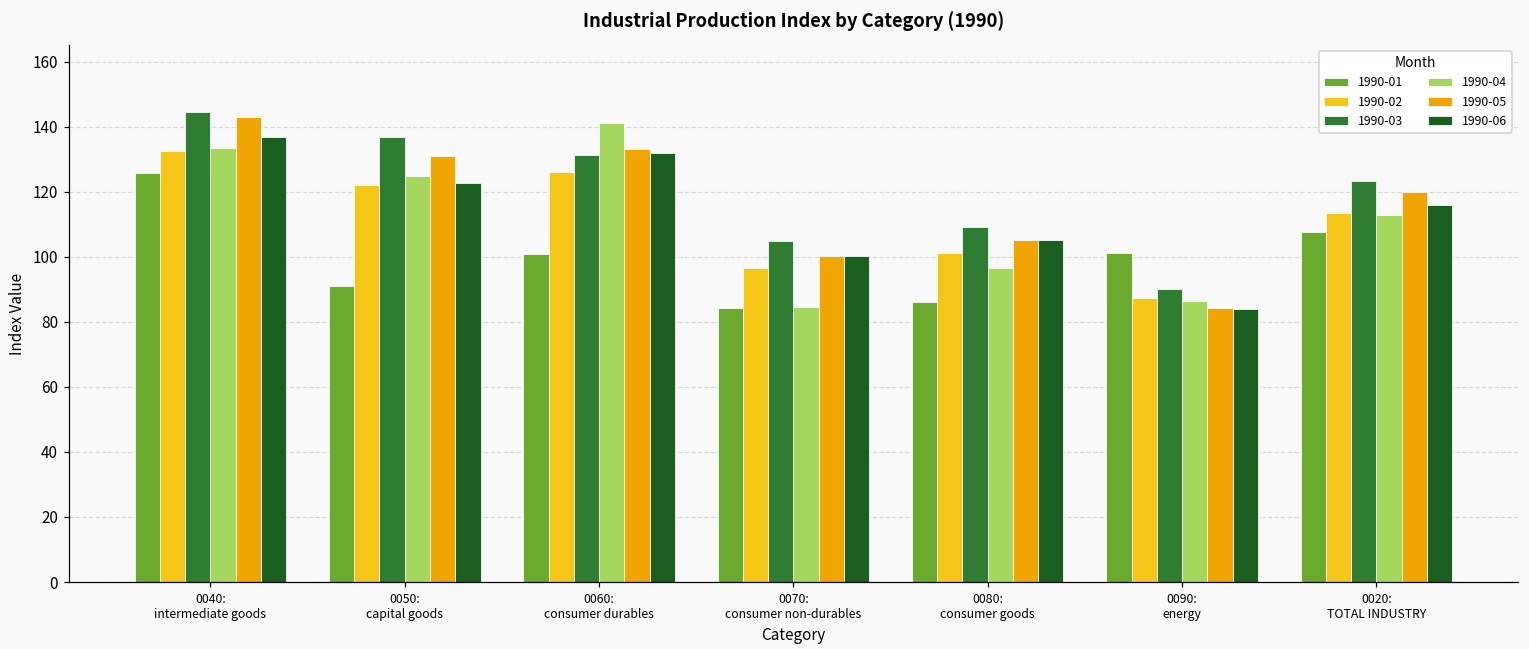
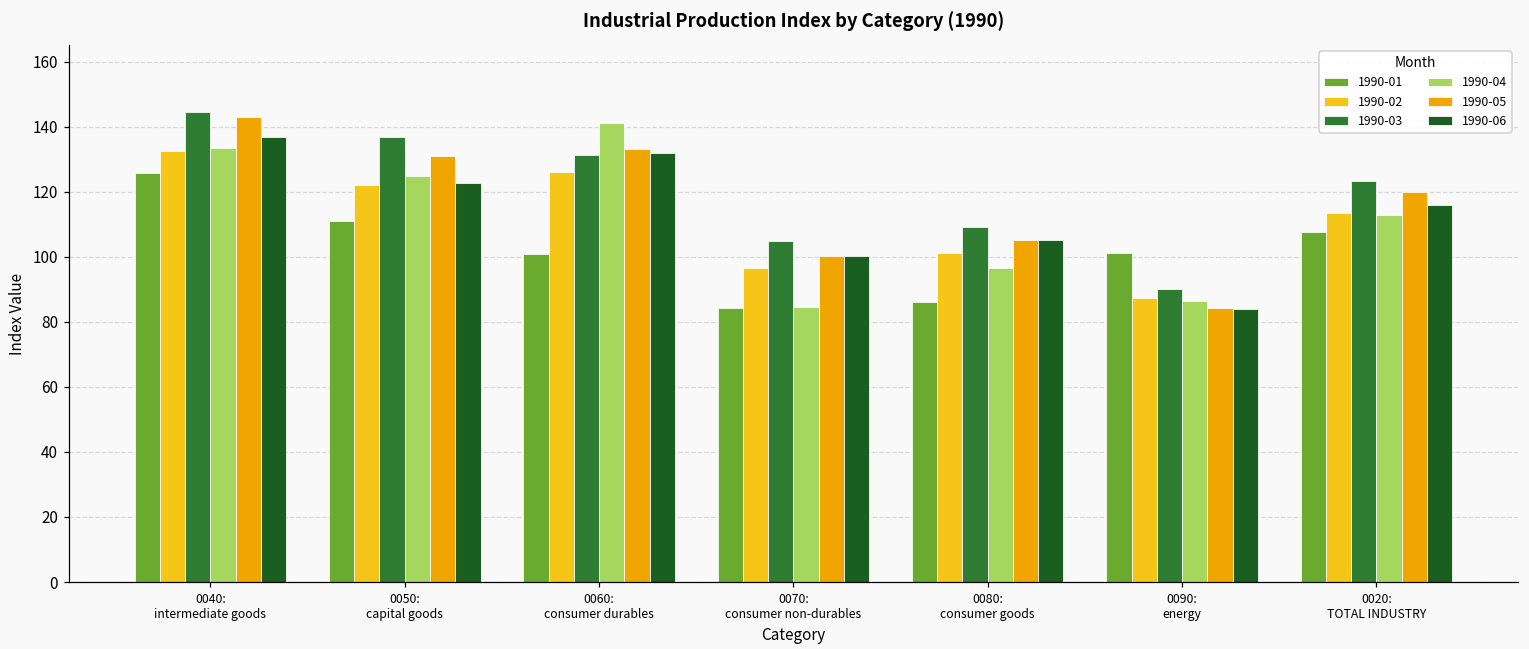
  {
    "1990-01": {
      "0040: intermediate goods": 126,
-     "0050: capital goods": 91,
+     "0050: capital goods": 111,
      "0060: consumer durables": 101,
      "0070: consumer non-durables": 84,
      "0080: consumer goods": 86,
      "0090: energy": 101,
      "0020: TOTAL INDUSTRY": 108
    },
    "1990-04": {
      "0040: intermediate goods": 133,
      "0050: capital goods": 125,
      "0060: consumer durables": 141,
      "0070: consumer non-durables": 85,
      "0080: consumer goods": 96,
      "0090: energy": 86,
      "0020: TOTAL INDUSTRY": 113
    }
  }
